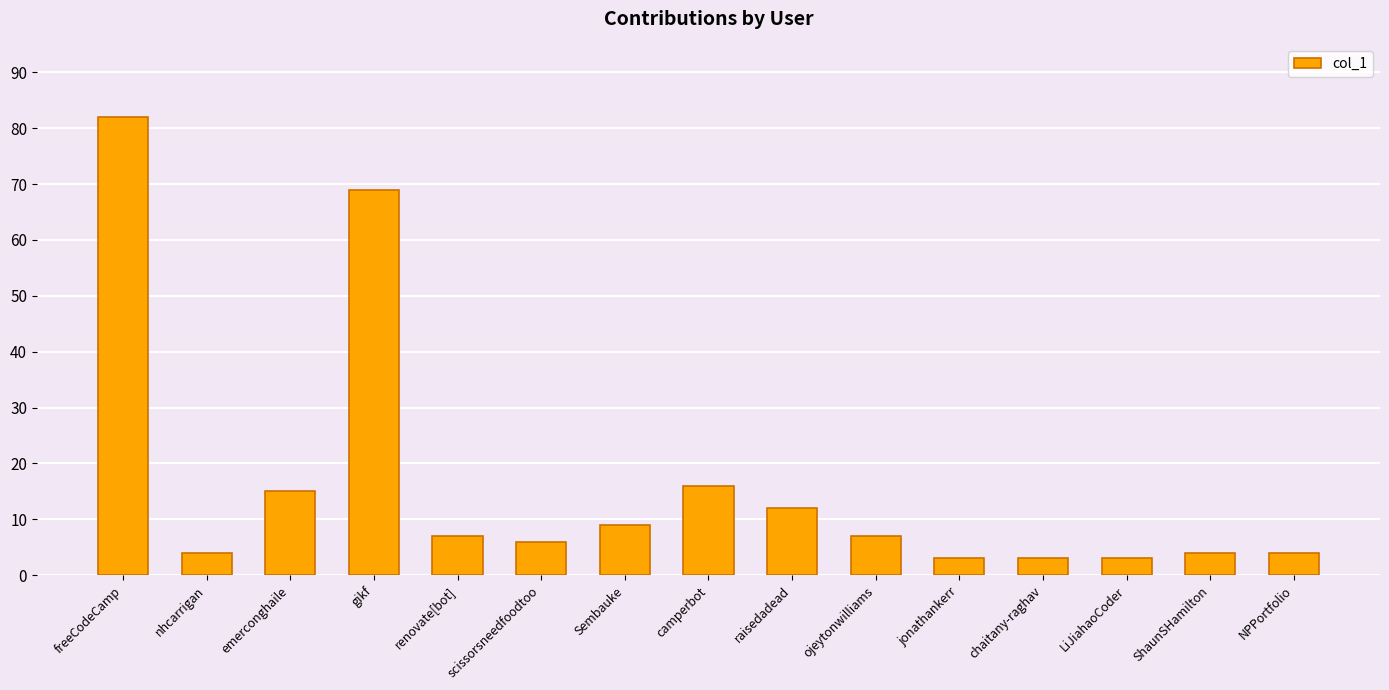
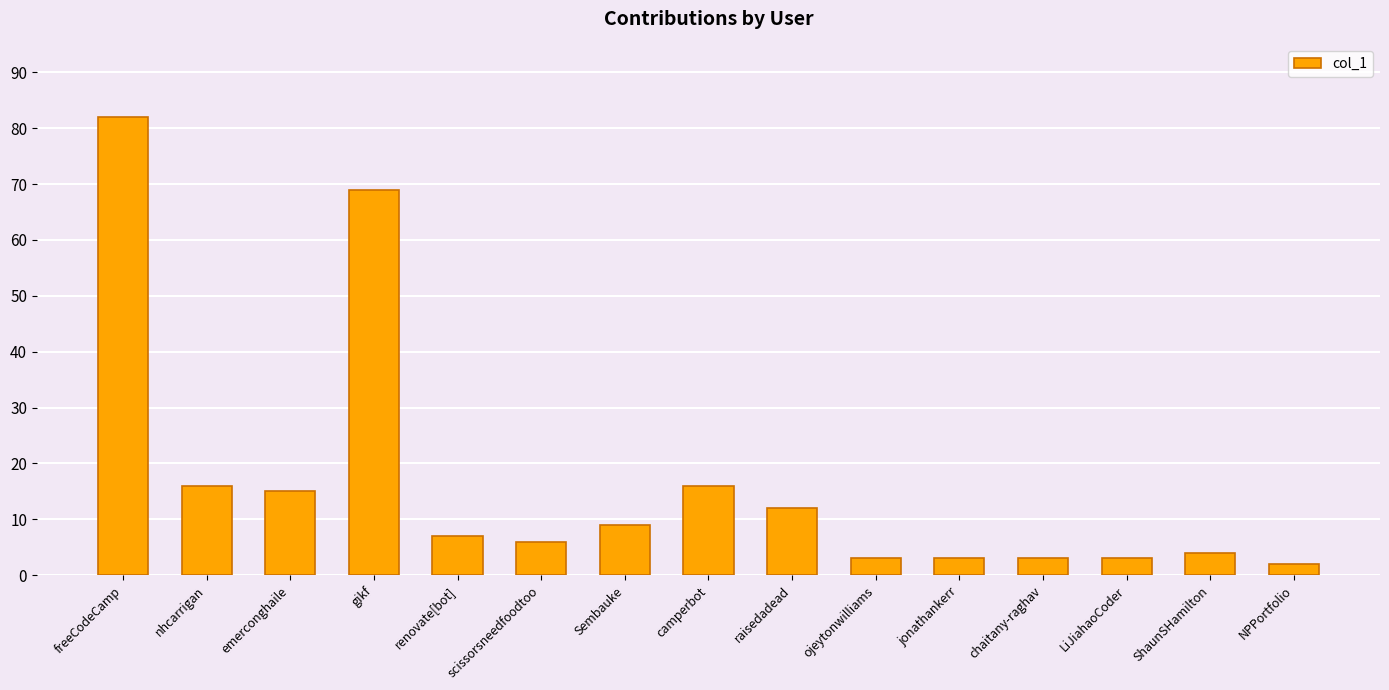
  {
    "freeCodeCamp": 82,
-   "nhcarrigan": 4,
+   "nhcarrigan": 16,
    "emerconghaile": 15,
    "gikf": 69,
    "renovate[bot]": 7,
    "scissorsneedfoodtoo": 6,
    "Sembauke": 9,
    "camperbot": 16,
    "raisedadead": 12,
-   "ojeytonwilliams": 7,
+   "ojeytonwilliams": 3,
    "jonathankerr": 3,
    "chaitany-raghav": 3,
    "LiJiahaoCoder": 3,
    "ShaunSHamilton": 4,
-   "NPPortfolio": 4
+   "NPPortfolio": 2
  }
